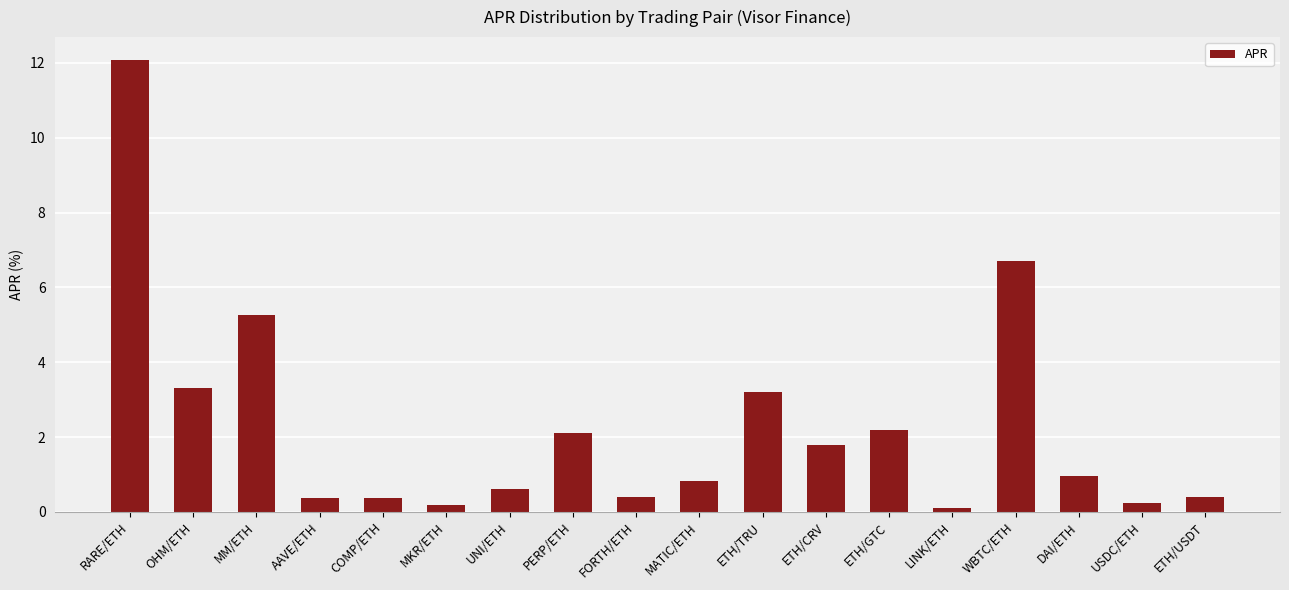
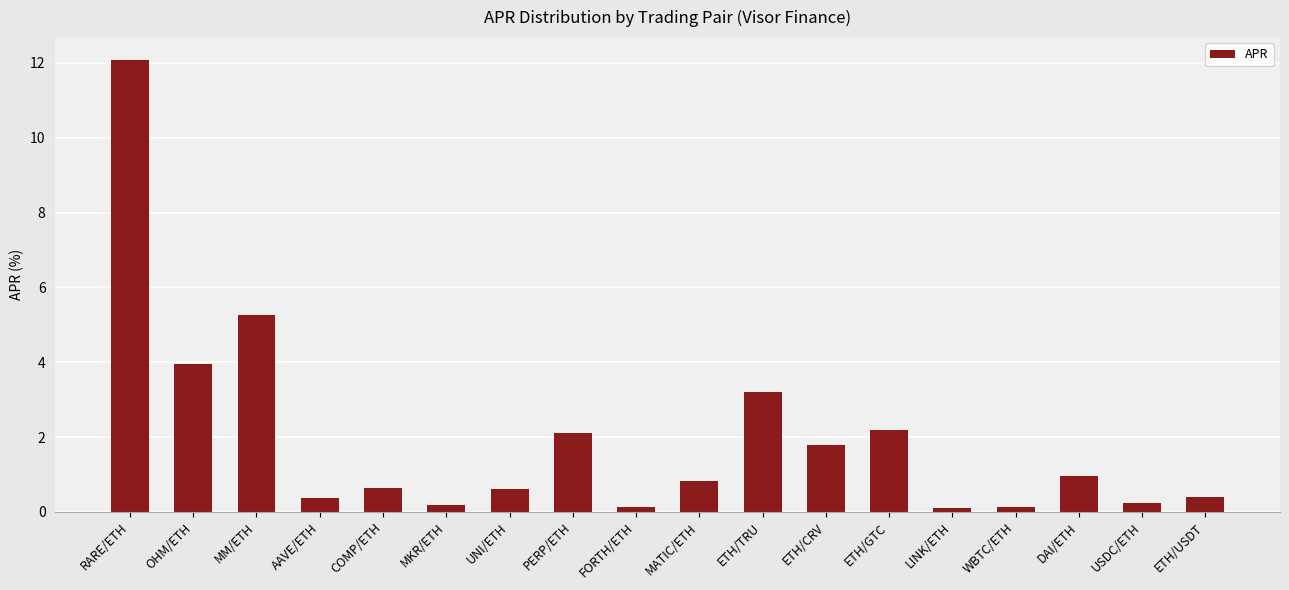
  {
    "RARE/ETH": 12.1,
-   "OHM/ETH": 3.3,
+   "OHM/ETH": 4.0,
    "MM/ETH": 5.3,
    "AAVE/ETH": 0.4,
-   "COMP/ETH": 0.4,
+   "COMP/ETH": 0.6,
    "MKR/ETH": 0.2,
    "UNI/ETH": 0.6,
    "PERP/ETH": 2.1,
-   "FORTH/ETH": 0.4,
+   "FORTH/ETH": 0.1,
    "MATIC/ETH": 0.8,
    "ETH/TRU": 3.2,
    "ETH/CRV": 1.8,
    "ETH/GTC": 2.2,
    "LINK/ETH": 0.1,
-   "WBTC/ETH": 6.7,
+   "WBTC/ETH": 0.1,
    "DAI/ETH": 1.0,
    "USDC/ETH": 0.2,
    "ETH/USDT": 0.4
  }
